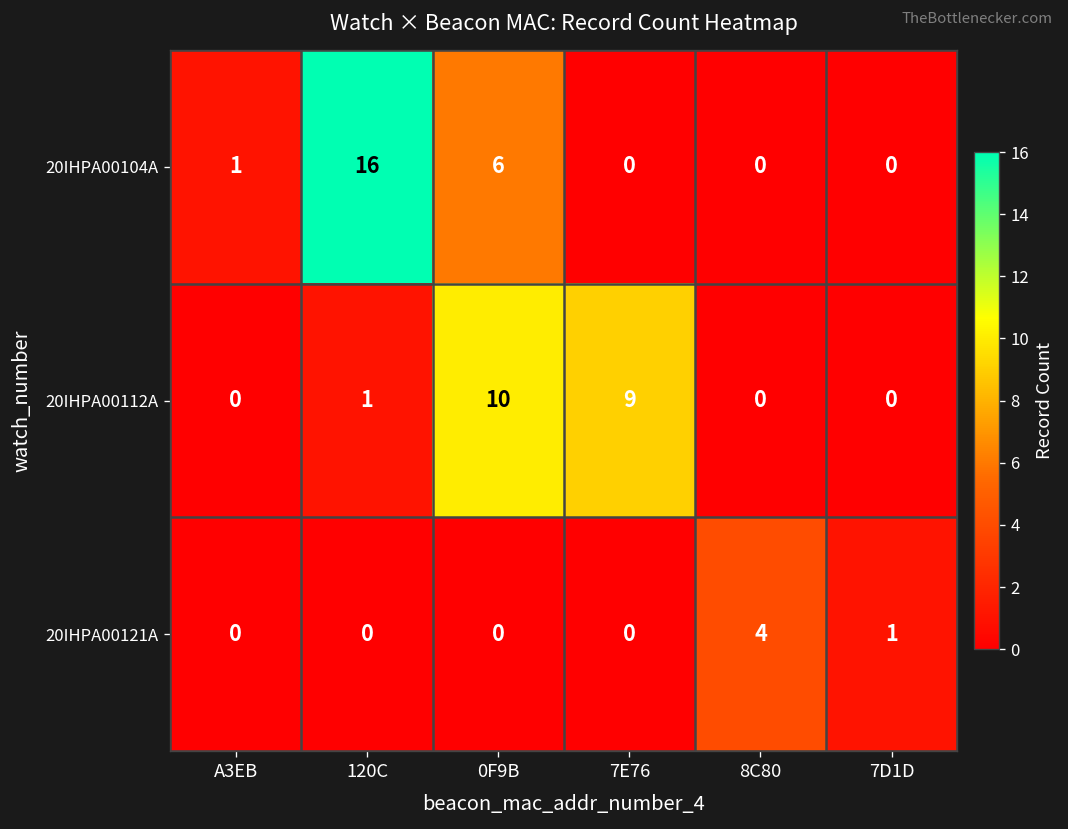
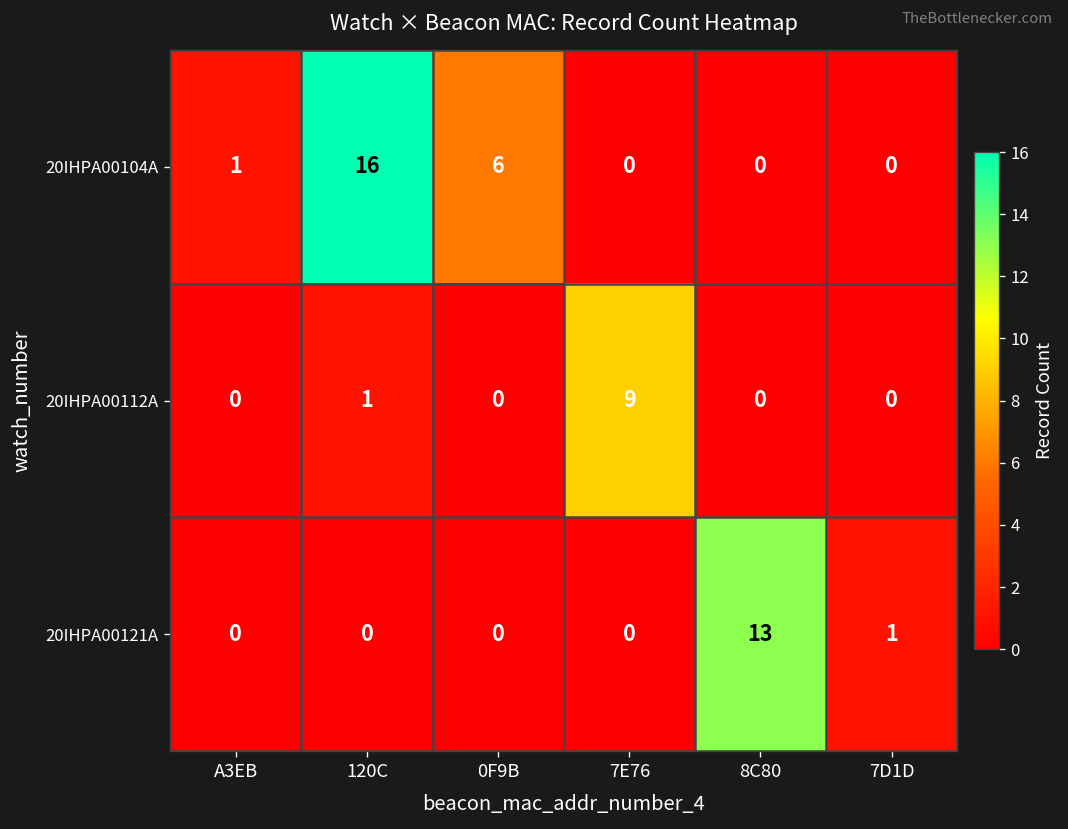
  {
    "20IHPA00104A": {
      "A3EB": 1,
      "120C": 16,
      "0F9B": 6,
      "7E76": 0,
      "8C80": 0,
      "7D1D": 0
    },
    "20IHPA00112A": {
      "A3EB": 0,
      "120C": 1,
-     "0F9B": 10,
+     "0F9B": 0,
      "7E76": 9,
      "8C80": 0,
      "7D1D": 0
    },
    "20IHPA00121A": {
      "A3EB": 0,
      "120C": 0,
      "0F9B": 0,
      "7E76": 0,
-     "8C80": 4,
+     "8C80": 13,
      "7D1D": 1
    }
  }
